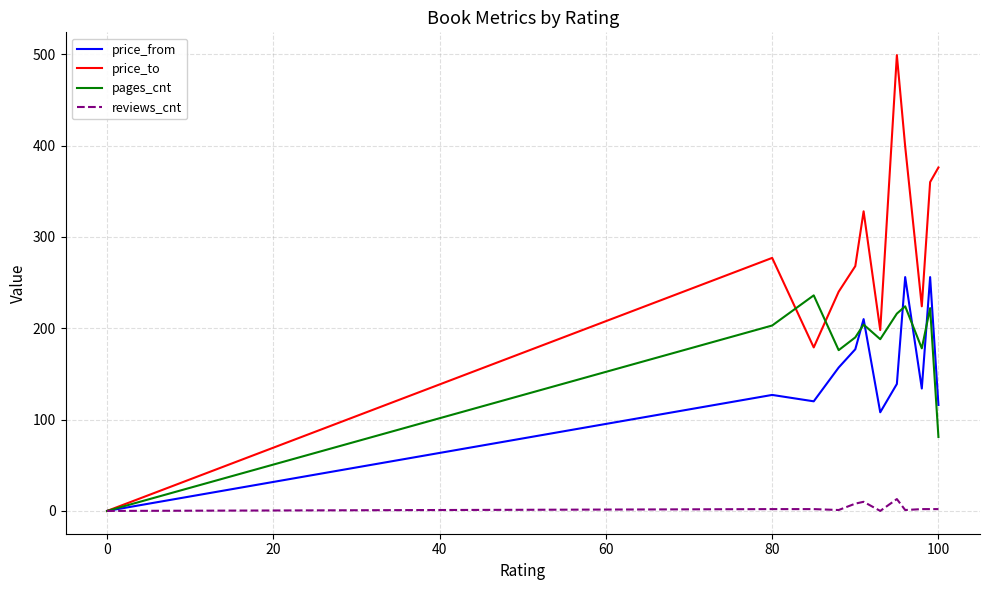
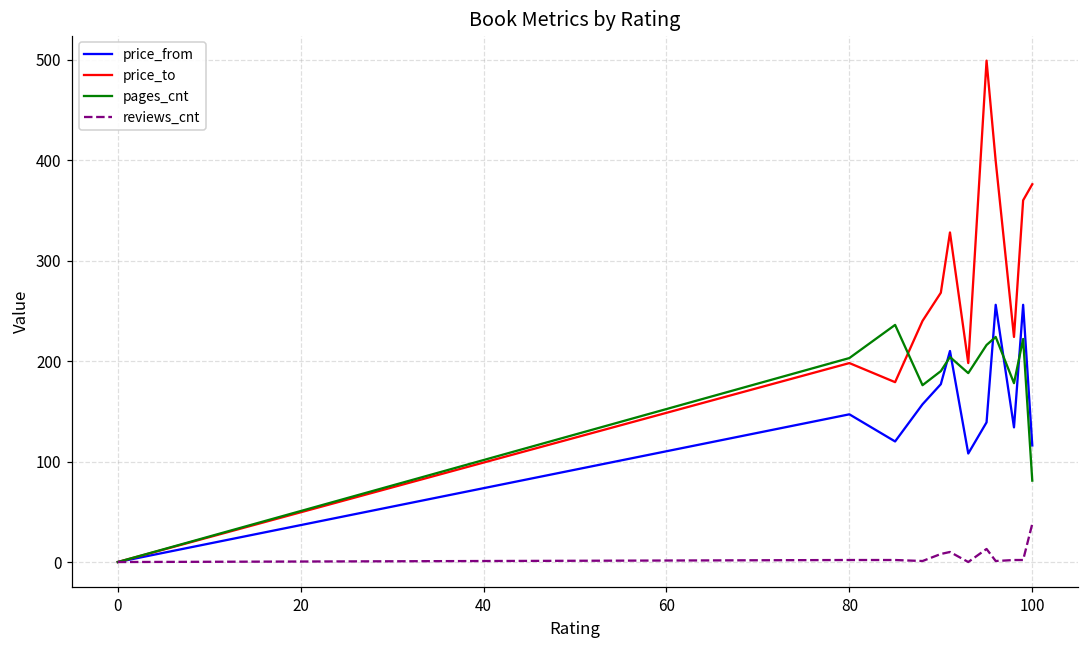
  {
    "price_from": {
-     "80": 130,
+     "80": 150,
      "100": 120
    },
    "price_to": {
-     "80": 280,
+     "80": 200,
      "100": 380
    },
    "pages_cnt": {
      "80": 200,
      "100": 80
    },
    "reviews_cnt": {
      "80": 0,
-     "100": 0
+     "100": 40
    }
  }
